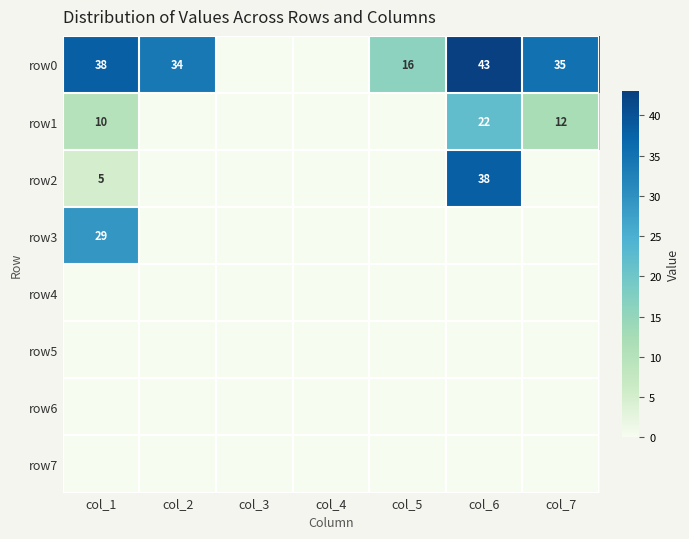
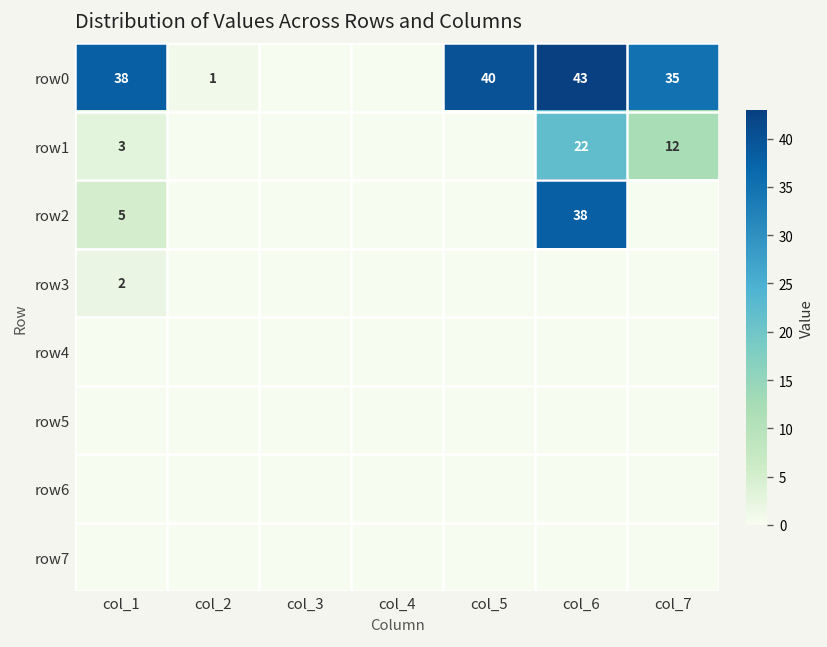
  {
    "row0": {
      "col_1": 38,
-     "col_2": 34,
-     "col_5": 16,
+     "col_2": 1,
+     "col_5": 40,
      "col_6": 43,
      "col_7": 35
    },
    "row1": {
-     "col_1": 10,
+     "col_1": 3,
      "col_6": 22,
      "col_7": 12
    },
    "row2": {
      "col_1": 5,
      "col_6": 38
    },
    "row3": {
-     "col_1": 29
+     "col_1": 2
    }
  }
